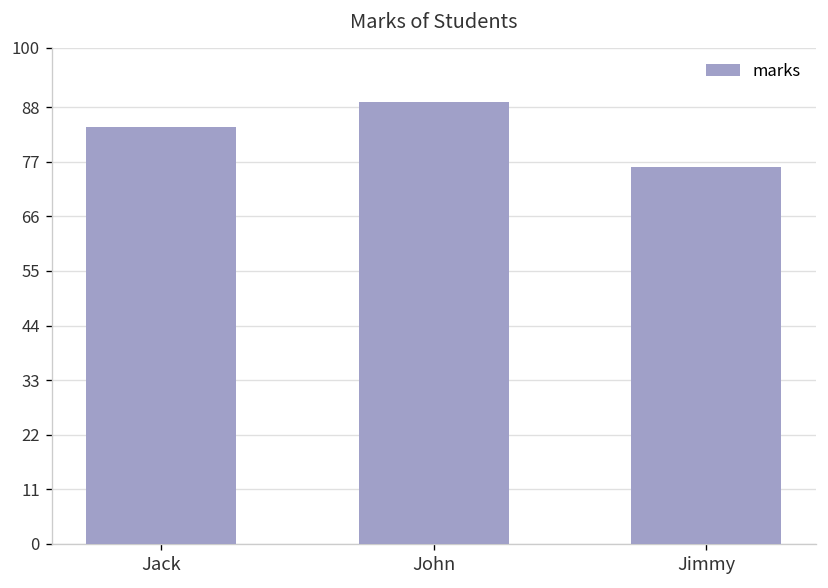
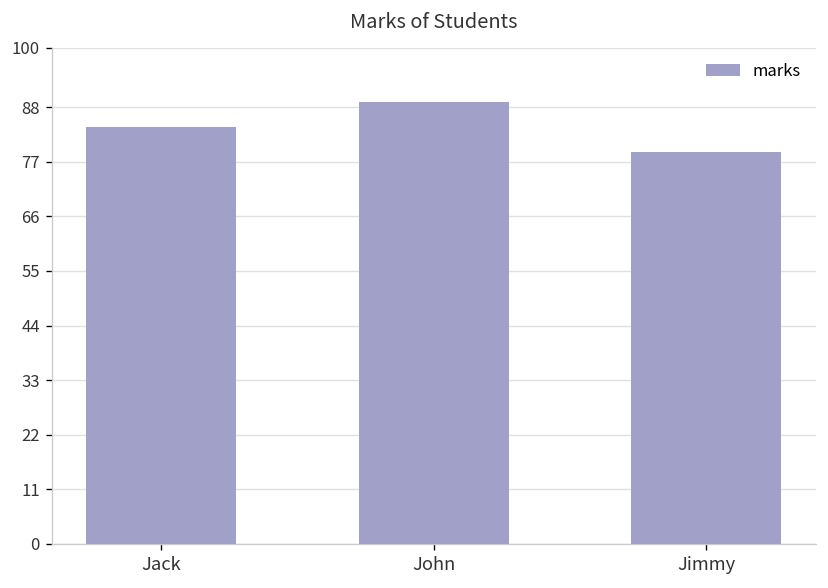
  {
    "Jack": 84,
    "John": 89,
-   "Jimmy": 76
+   "Jimmy": 79
  }
